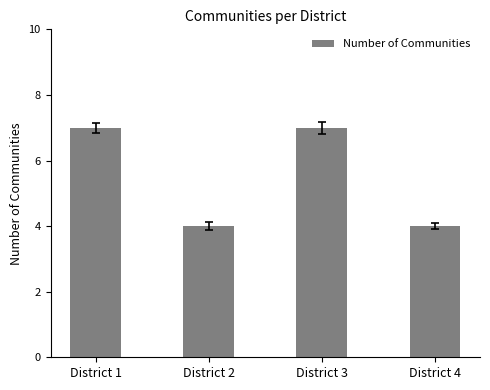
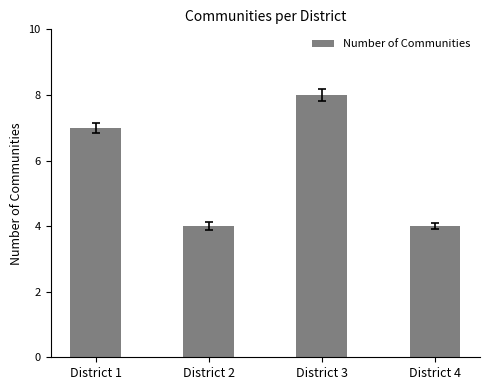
  {
    "Number of Communities": {
      "District 1": 7,
      "District 2": 4,
-     "District 3": 7,
+     "District 3": 8,
      "District 4": 4
    }
  }
